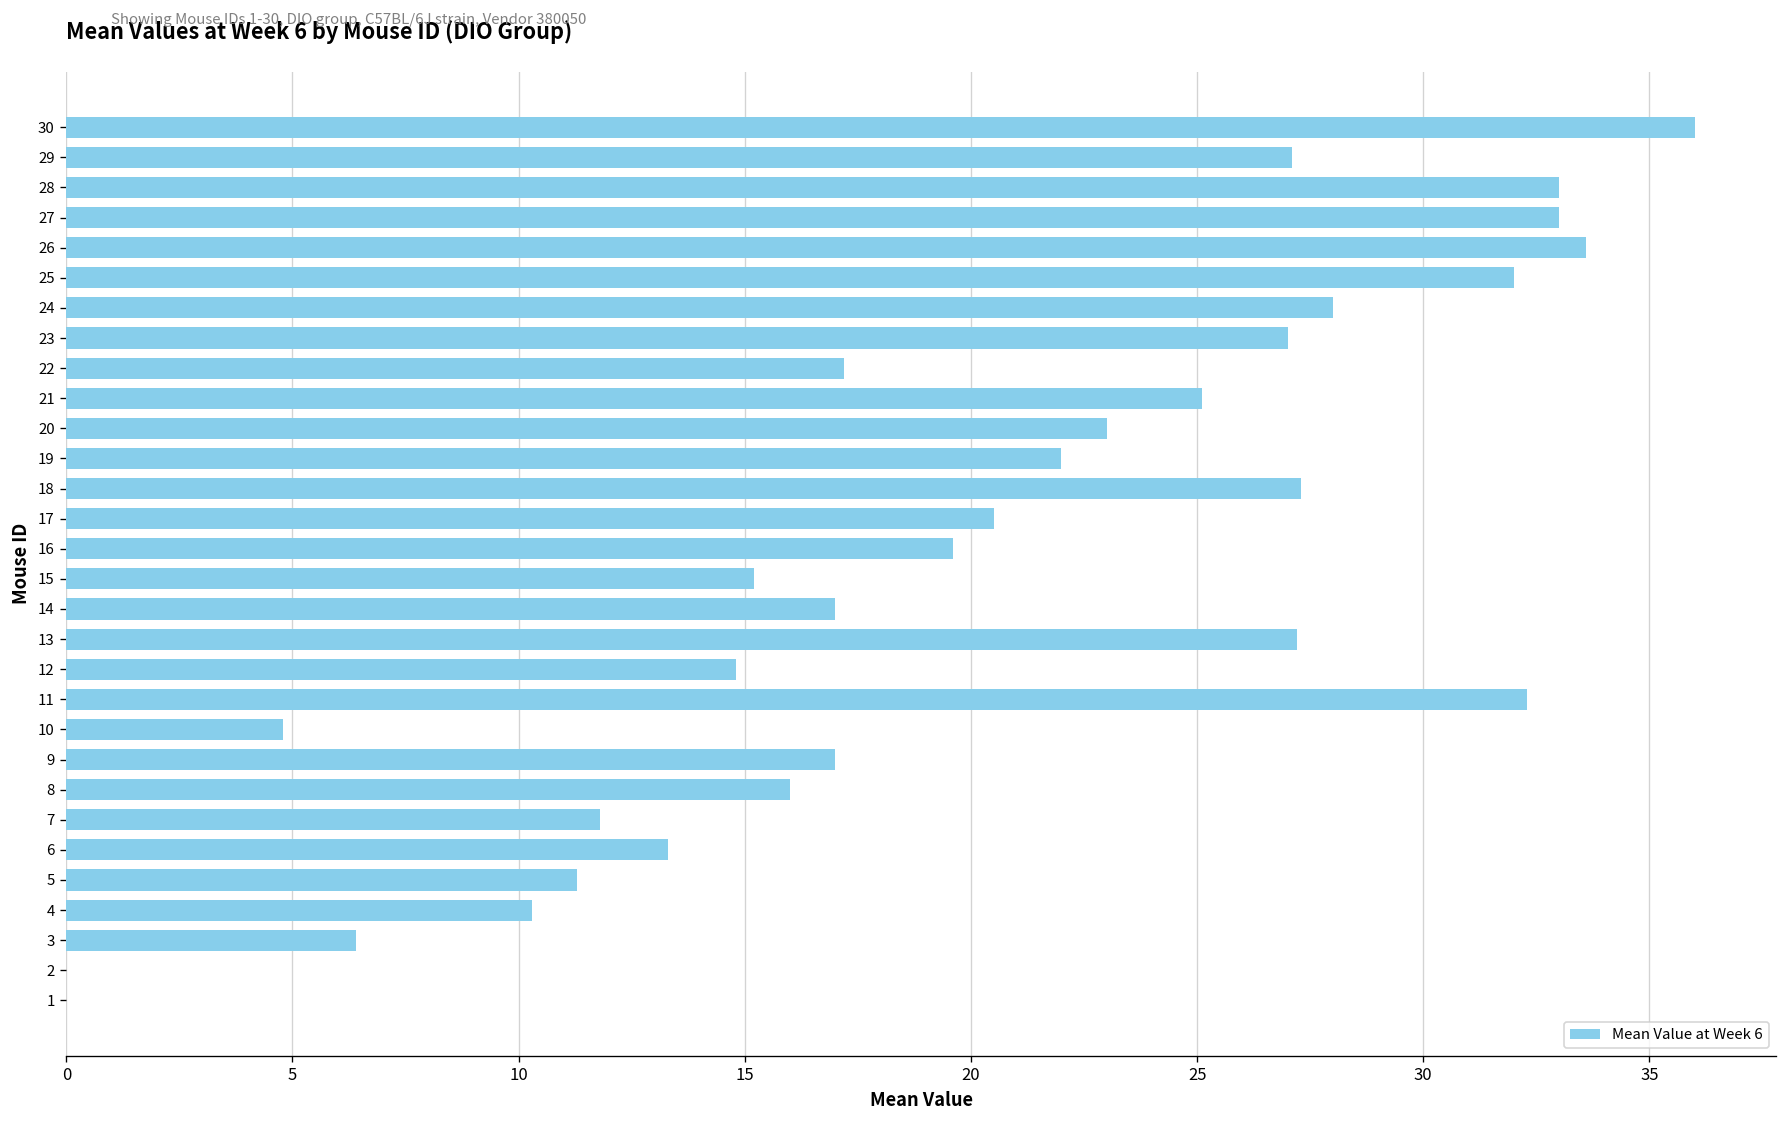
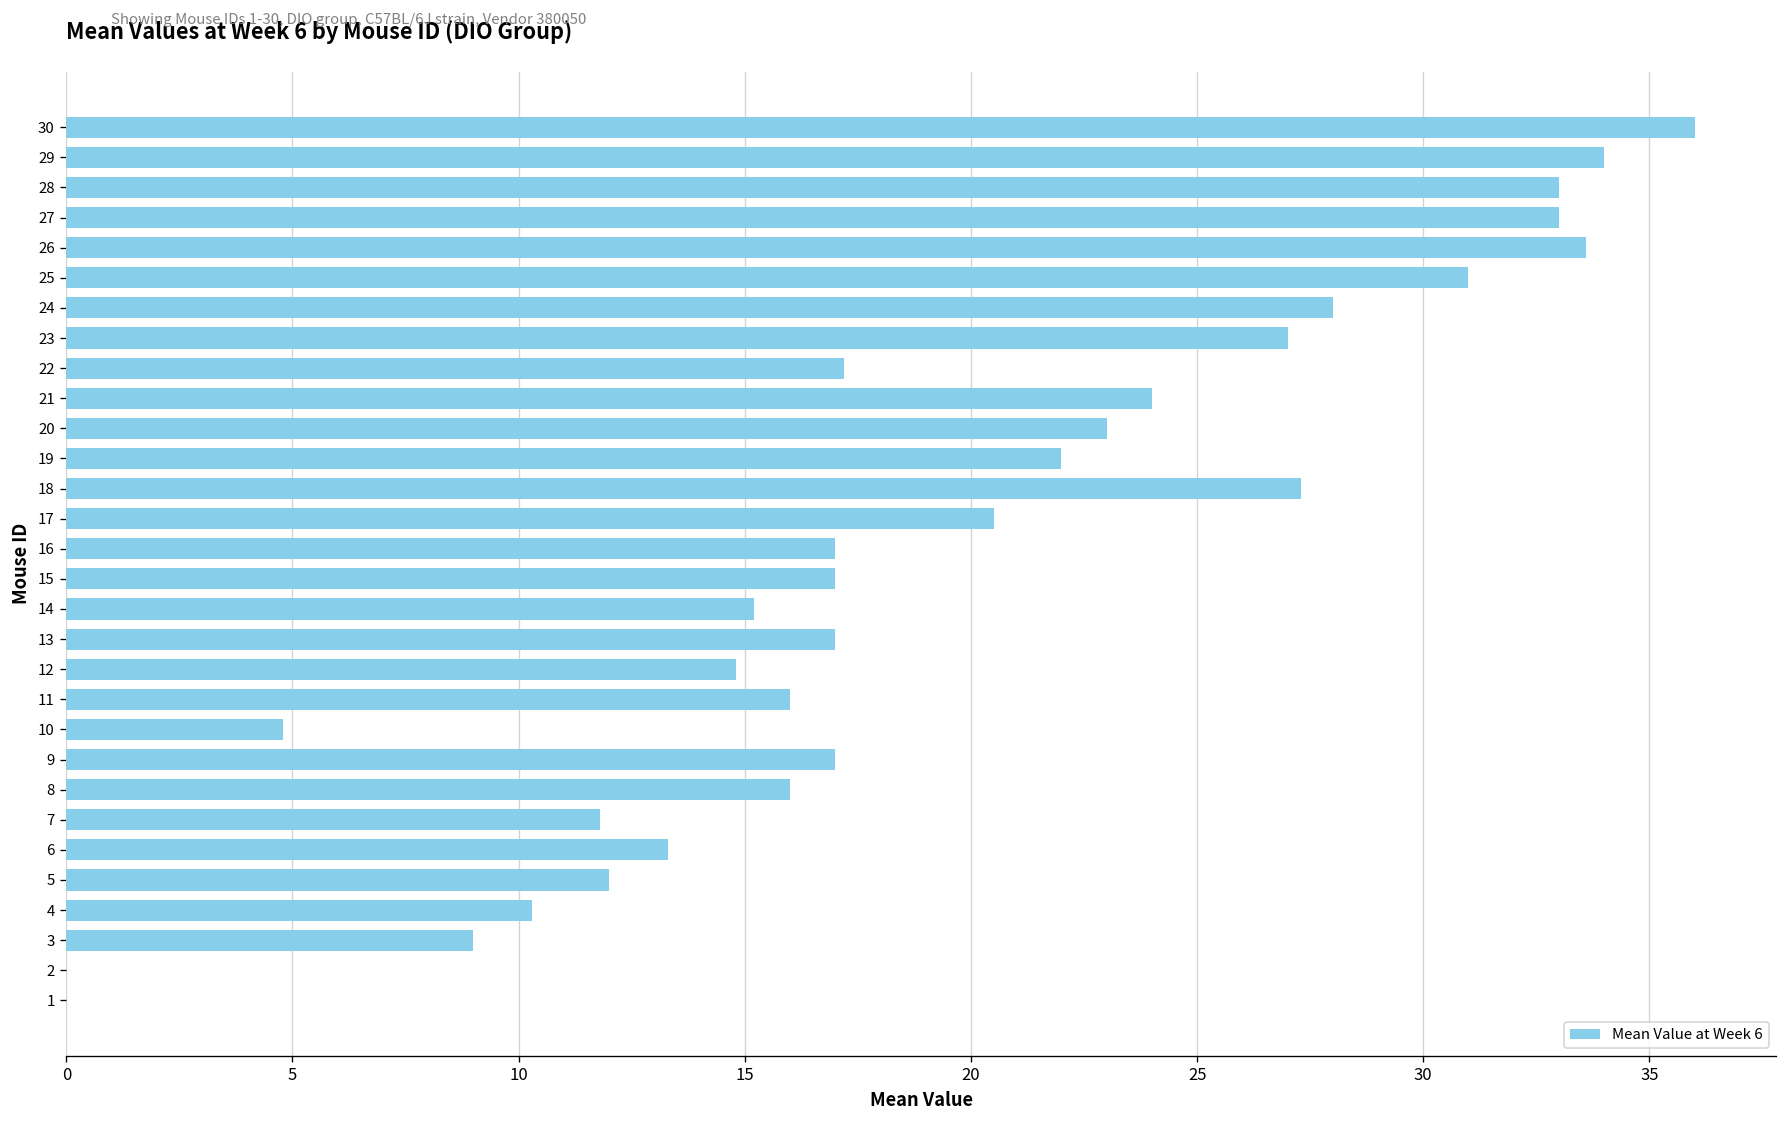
  {
    "30": 36.0,
-   "29": 27.1,
+   "29": 34.0,
    "28": 33.0,
    "27": 33.0,
    "26": 33.6,
-   "25": 32.0,
+   "25": 31.0,
    "24": 28.0,
    "23": 27.0,
    "22": 17.2,
-   "21": 25.1,
+   "21": 24.0,
    "20": 23.0,
    "19": 22.0,
    "18": 27.3,
    "17": 20.5,
-   "16": 19.6,
-   "15": 15.2,
-   "14": 17.0,
-   "13": 27.2,
+   "16": 17.0,
+   "15": 17.0,
+   "14": 15.2,
+   "13": 17.0,
    "12": 14.8,
-   "11": 32.3,
+   "11": 16.0,
    "10": 4.8,
    "9": 17.0,
    "8": 16.0,
    "7": 11.8,
    "6": 13.3,
-   "5": 11.3,
+   "5": 12.0,
    "4": 10.3,
-   "3": 6.4,
+   "3": 9.0,
    "2": 0.0,
    "1": 0.0
  }
